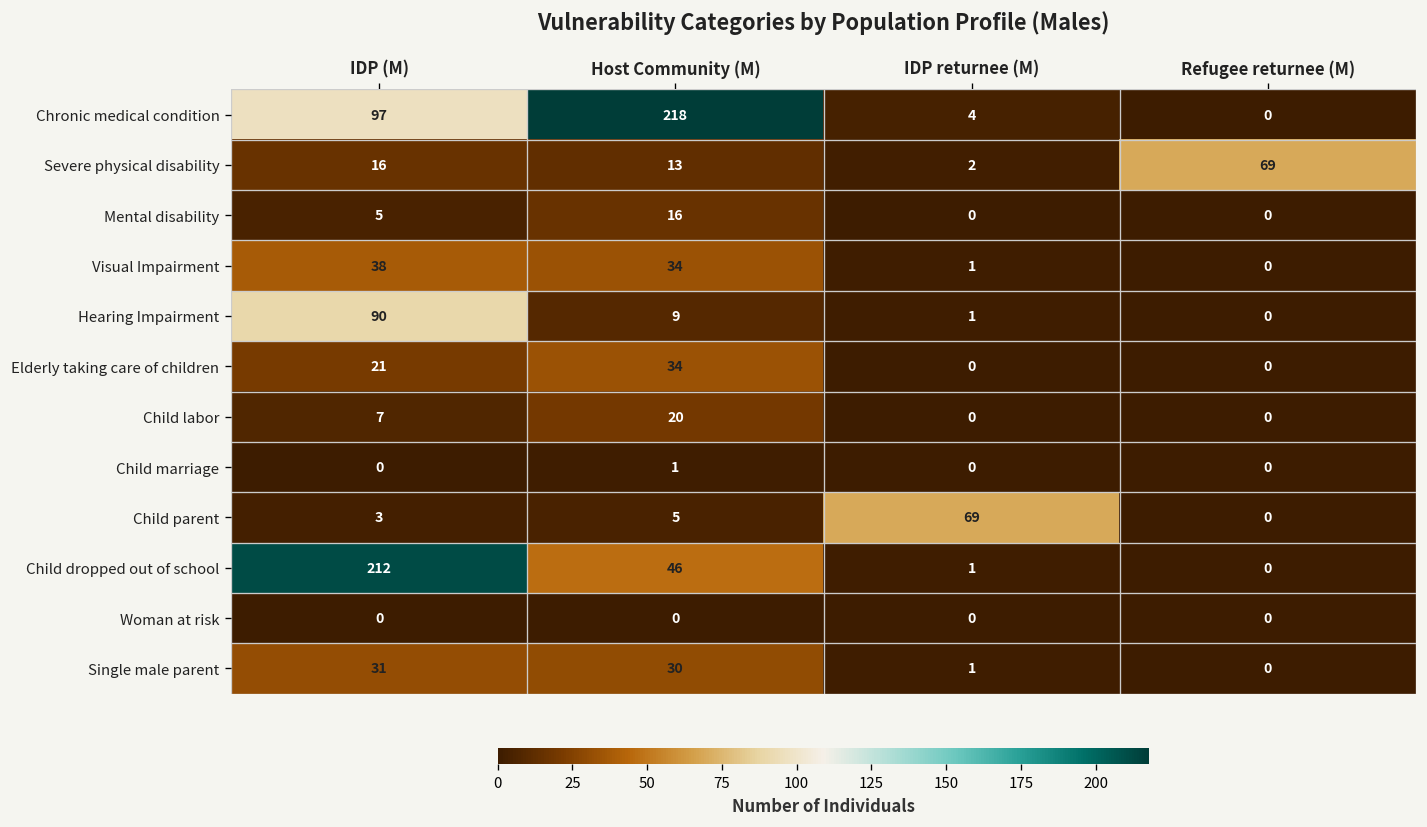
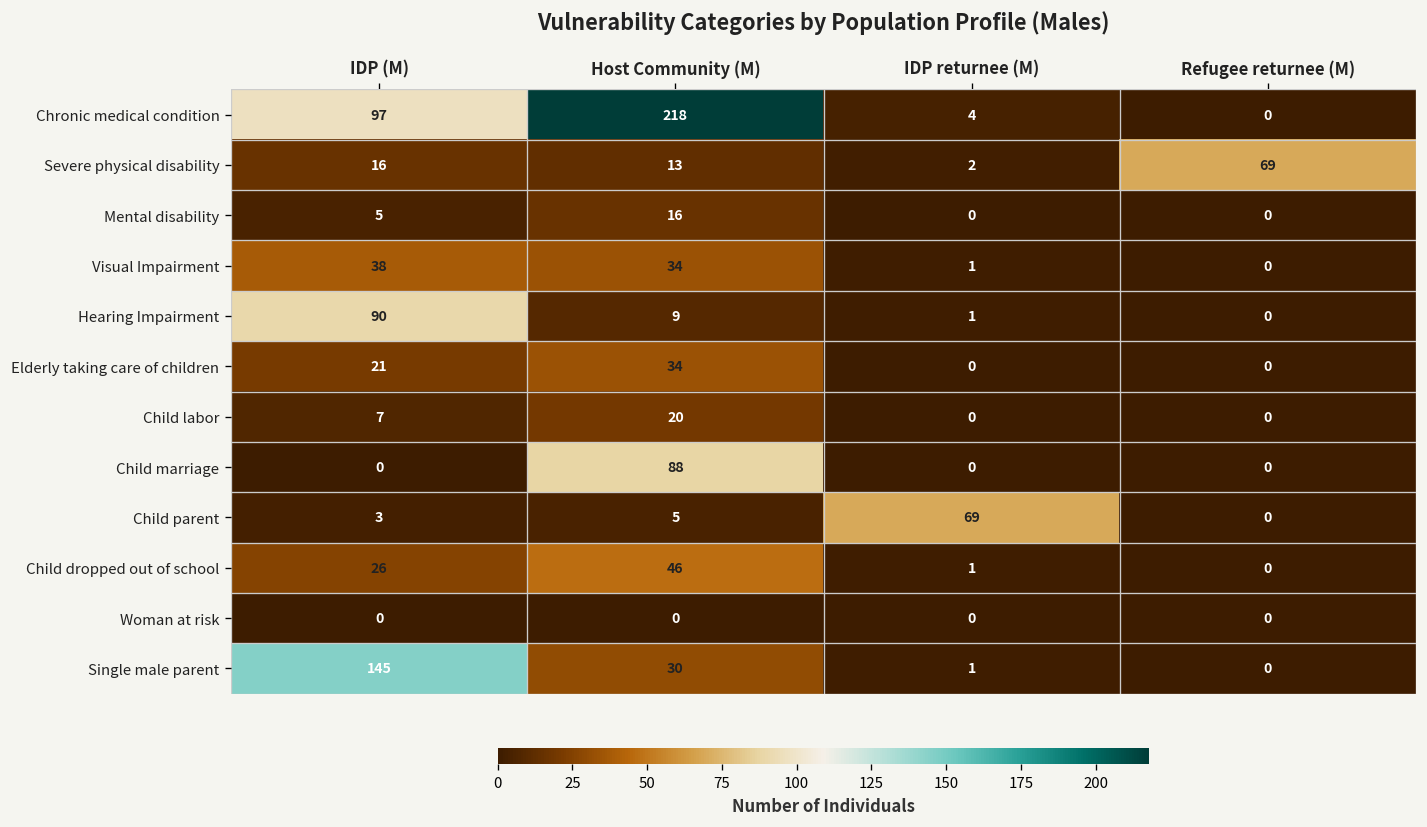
  {
    "Chronic medical condition": {
      "IDP (M)": 97,
      "Host Community (M)": 218,
      "IDP returnee (M)": 4,
      "Refugee returnee (M)": 0
    },
    "Severe physical disability": {
      "IDP (M)": 16,
      "Host Community (M)": 13,
      "IDP returnee (M)": 2,
      "Refugee returnee (M)": 69
    },
    "Mental disability": {
      "IDP (M)": 5,
      "Host Community (M)": 16,
      "IDP returnee (M)": 0,
      "Refugee returnee (M)": 0
    },
    "Visual Impairment": {
      "IDP (M)": 38,
      "Host Community (M)": 34,
      "IDP returnee (M)": 1,
      "Refugee returnee (M)": 0
    },
    "Hearing Impairment": {
      "IDP (M)": 90,
      "Host Community (M)": 9,
      "IDP returnee (M)": 1,
      "Refugee returnee (M)": 0
    },
    "Elderly taking care of children": {
      "IDP (M)": 21,
      "Host Community (M)": 34,
      "IDP returnee (M)": 0,
      "Refugee returnee (M)": 0
    },
    "Child labor": {
      "IDP (M)": 7,
      "Host Community (M)": 20,
      "IDP returnee (M)": 0,
      "Refugee returnee (M)": 0
    },
    "Child marriage": {
      "IDP (M)": 0,
-     "Host Community (M)": 1,
+     "Host Community (M)": 88,
      "IDP returnee (M)": 0,
      "Refugee returnee (M)": 0
    },
    "Child parent": {
      "IDP (M)": 3,
      "Host Community (M)": 5,
      "IDP returnee (M)": 69,
      "Refugee returnee (M)": 0
    },
    "Child dropped out of school": {
-     "IDP (M)": 212,
+     "IDP (M)": 26,
      "Host Community (M)": 46,
      "IDP returnee (M)": 1,
      "Refugee returnee (M)": 0
    },
    "Woman at risk": {
      "IDP (M)": 0,
      "Host Community (M)": 0,
      "IDP returnee (M)": 0,
      "Refugee returnee (M)": 0
    },
    "Single male parent": {
-     "IDP (M)": 31,
+     "IDP (M)": 145,
      "Host Community (M)": 30,
      "IDP returnee (M)": 1,
      "Refugee returnee (M)": 0
    }
  }
